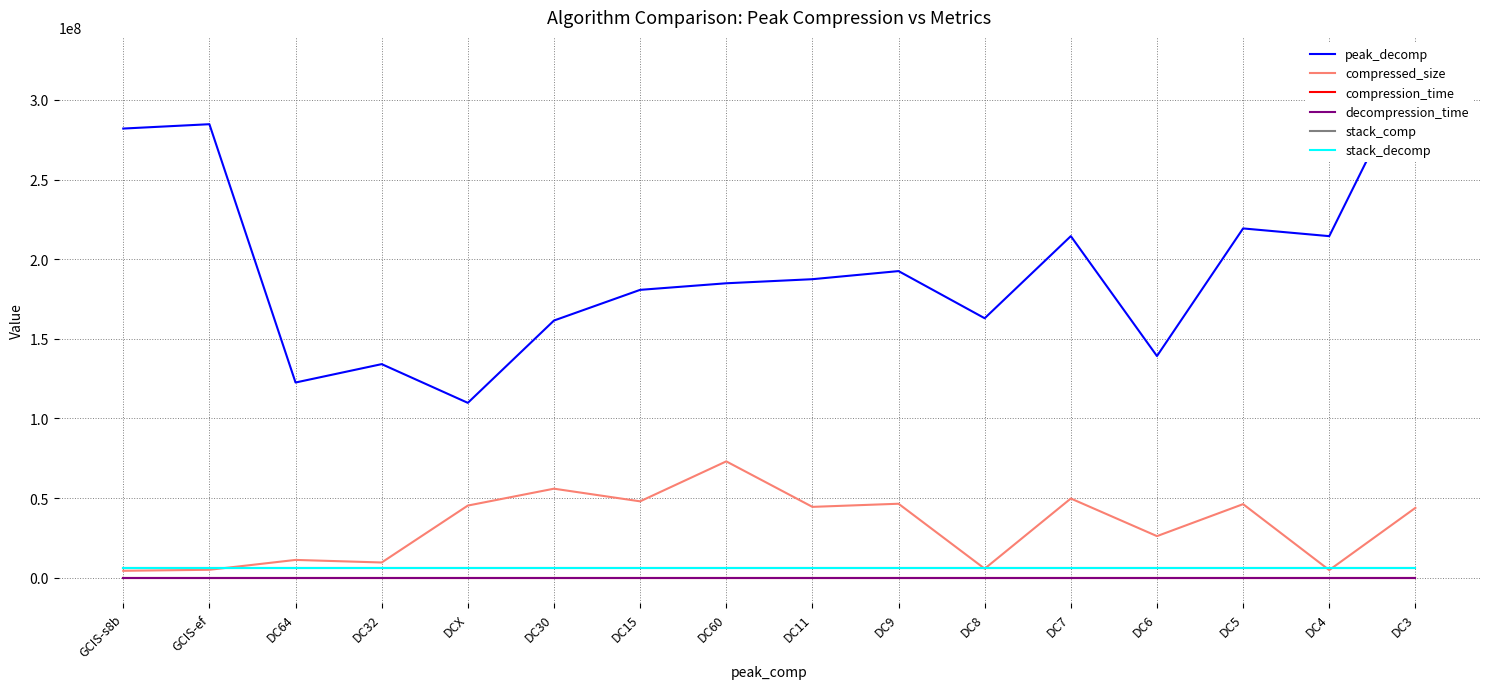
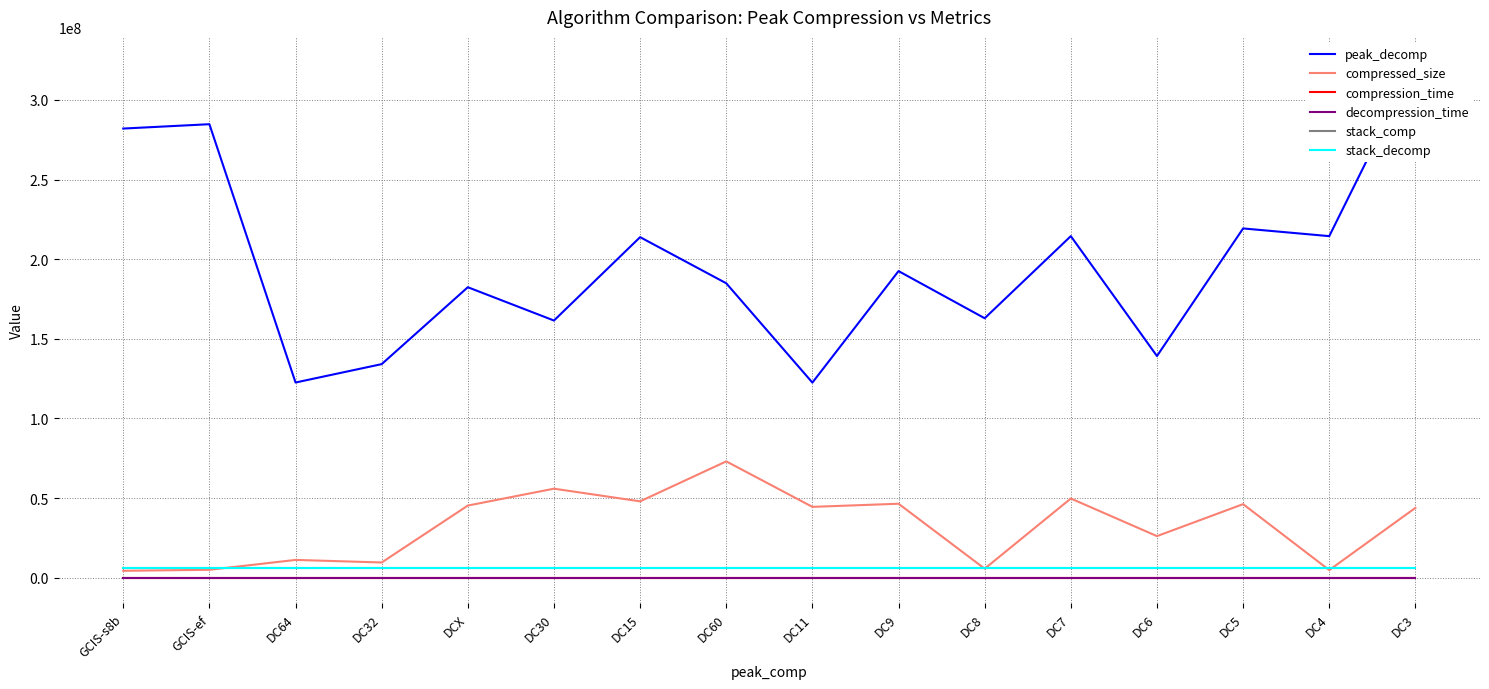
  {
    "peak_decomp": {
      "GCIS-s8b": 282000000,
      "GCIS-ef": 285000000,
      "DC64": 123000000,
      "DC32": 134000000,
-     "DCX": 110000000,
+     "DCX": 182000000,
      "DC30": 161000000,
-     "DC15": 181000000,
+     "DC15": 214000000,
      "DC60": 185000000,
-     "DC11": 187000000,
+     "DC11": 123000000,
      "DC9": 193000000,
      "DC8": 163000000,
      "DC7": 214000000,
      "DC6": 139000000,
      "DC5": 219000000,
      "DC4": 214000000
    },
    "compressed_size": {
      "GCIS-s8b": 4000000,
      "DC64": 11000000,
      "DC32": 10000000,
      "DCX": 45000000,
      "DC30": 56000000,
      "DC15": 48000000,
      "DC60": 73000000,
      "DC11": 44000000,
      "DC9": 46000000,
      "DC7": 50000000,
      "DC6": 26000000,
      "DC5": 46000000,
      "DC3": 44000000
    },
    "decompression_time": {
      "GCIS-s8b": 0,
      "GCIS-ef": 0,
      "DC64": 0,
      "DC32": 0,
      "DCX": 0,
      "DC30": 0,
      "DC15": 0,
      "DC60": 0,
      "DC11": 0,
      "DC9": 0,
      "DC8": 0,
      "DC7": 0,
      "DC6": 0,
      "DC5": 0,
      "DC4": 0,
      "DC3": 0
    },
    "stack_decomp": {
      "GCIS-s8b": 6000000,
      "DC64": 6000000,
      "DC32": 6000000,
      "DCX": 6000000,
      "DC30": 6000000,
      "DC15": 6000000,
      "DC60": 6000000,
      "DC11": 6000000,
      "DC9": 6000000,
      "DC7": 6000000,
      "DC6": 6000000,
      "DC5": 6000000,
      "DC3": 6000000
    }
  }
